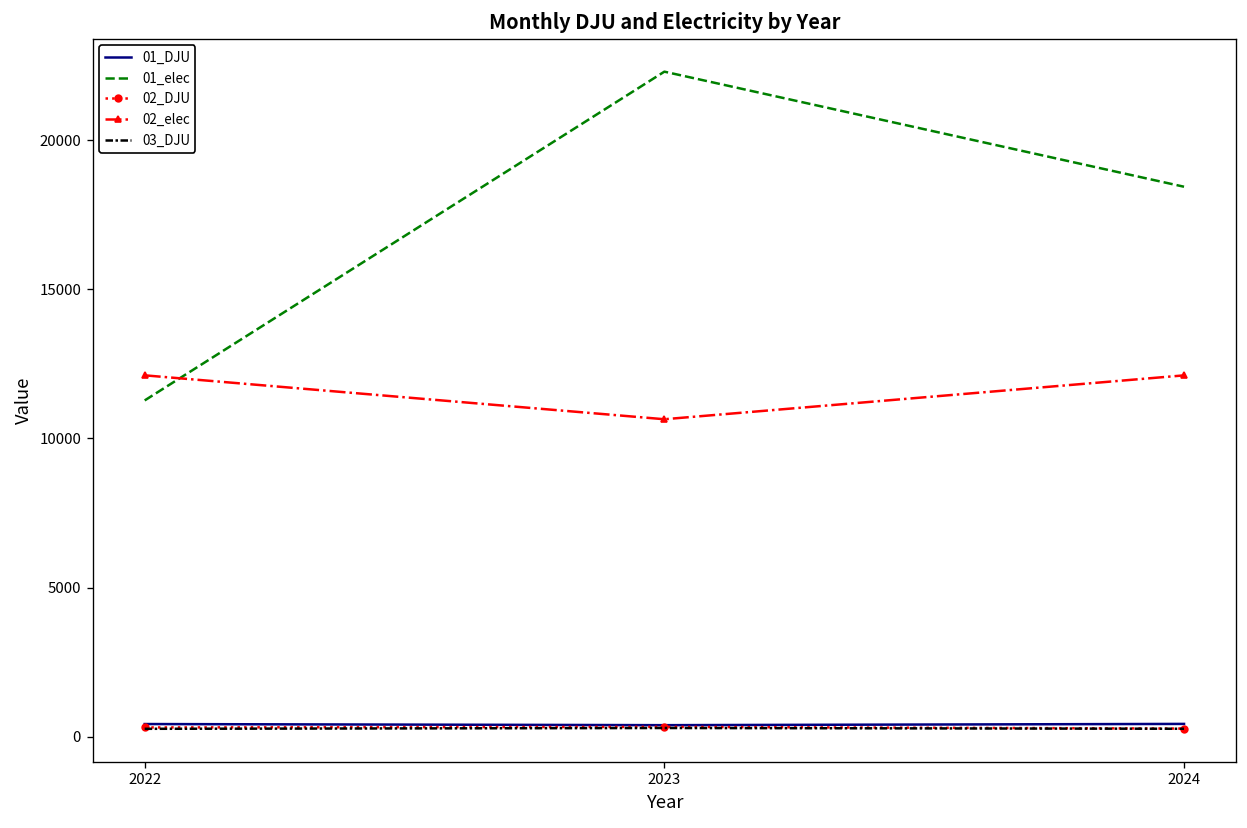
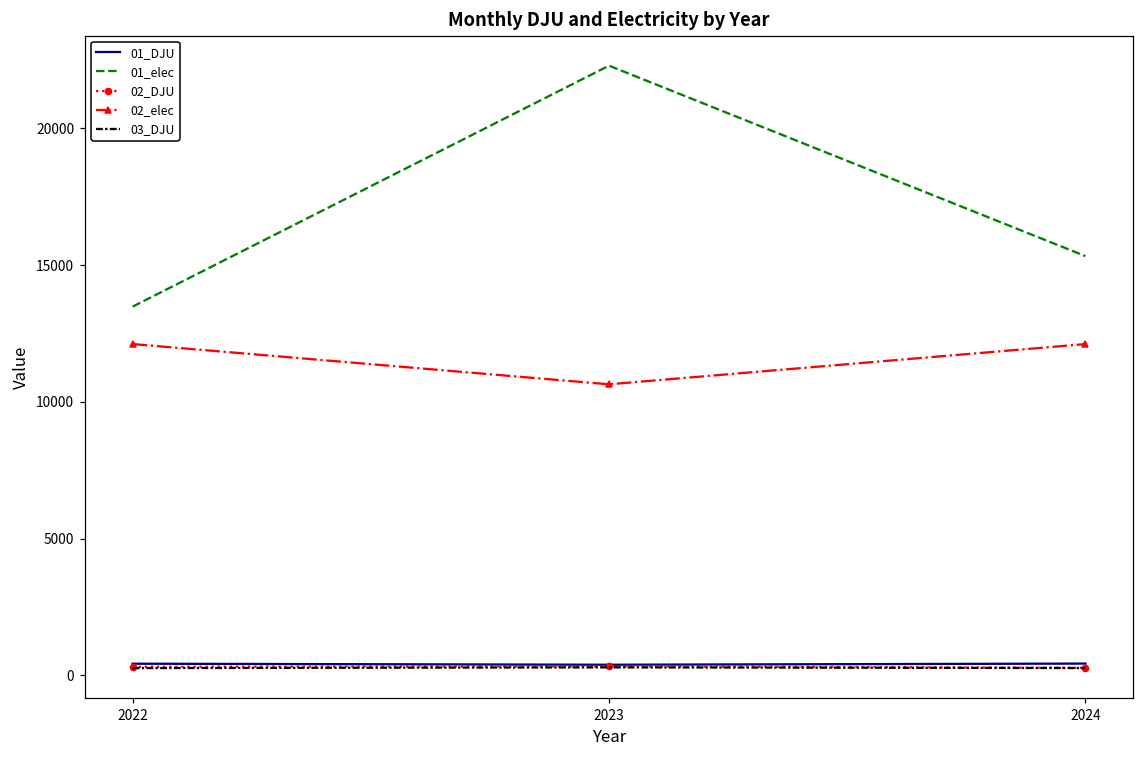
  {
    "01_DJU": {
      "2022": 400,
      "2024": 400
    },
    "01_elec": {
-     "2022": 11300,
+     "2022": 13500,
      "2023": 22300,
-     "2024": 18400
+     "2024": 15300
    }
  }
